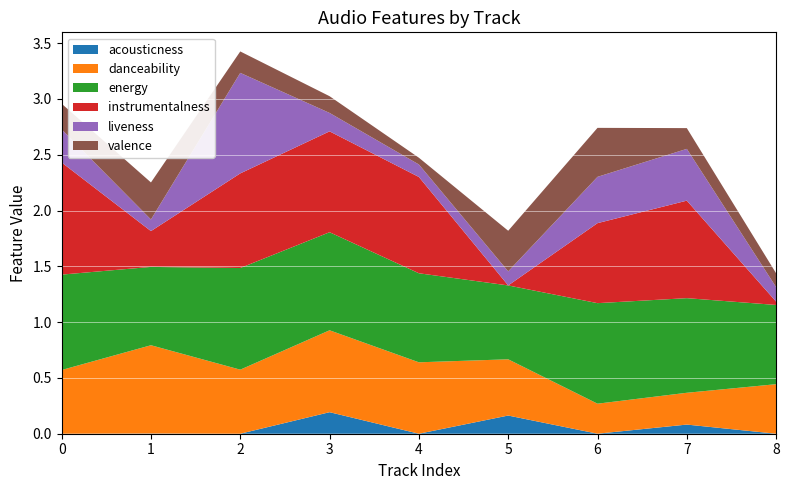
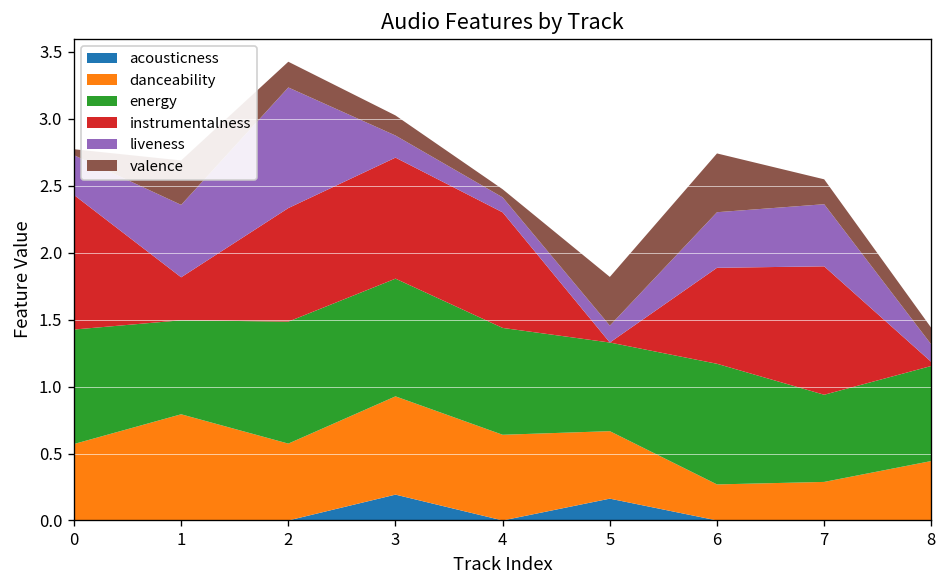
  {
    "acousticness": {
-     "7": 0.08
+     "7": 0.00
    },
    "energy": {
-     "7": 0.85
+     "7": 0.65
    },
    "instrumentalness": {
-     "7": 0.87
+     "7": 0.96
    },
    "liveness": {
-     "1": 0.10
+     "1": 0.54
    },
    "valence": {
-     "0": 0.23,
+     "0": 0.04,
      "2": 0.19,
      "3": 0.15,
      "4": 0.06,
      "5": 0.36,
      "6": 0.44,
      "7": 0.19,
      "8": 0.12
    }
  }
